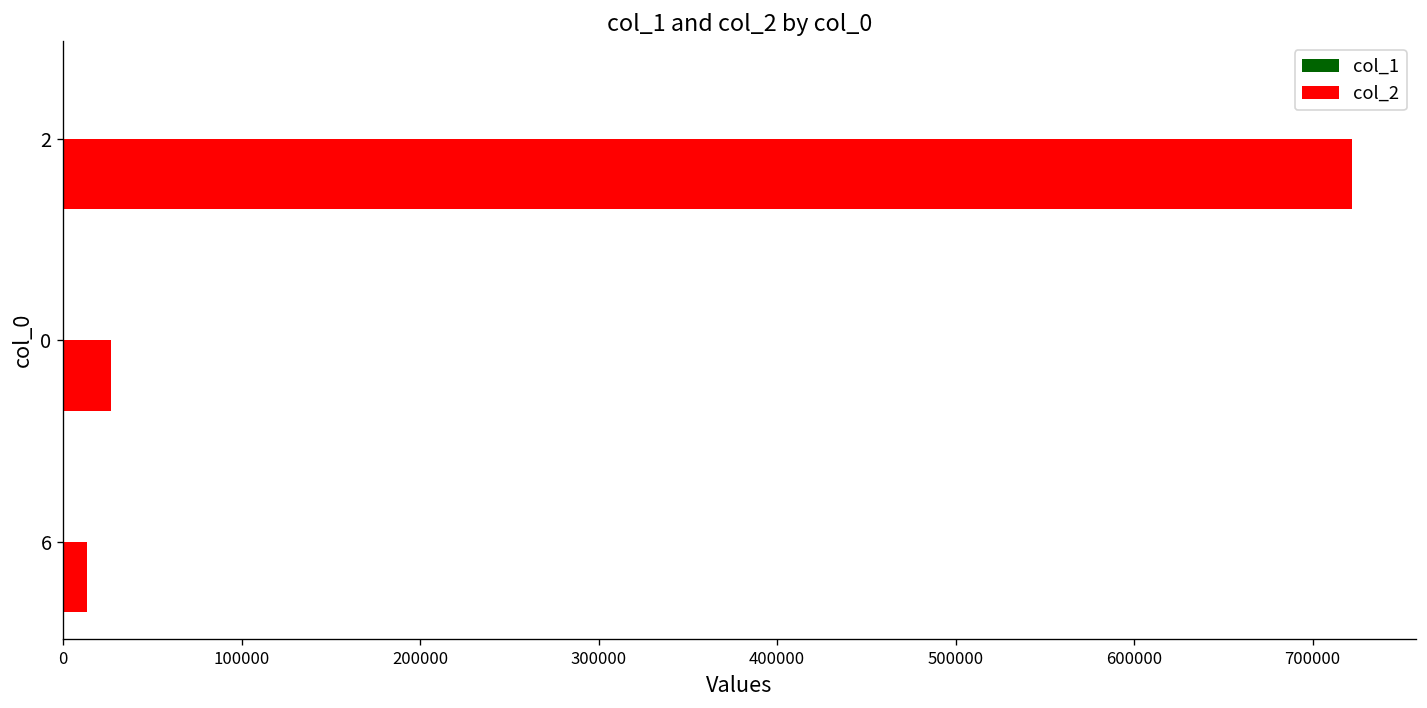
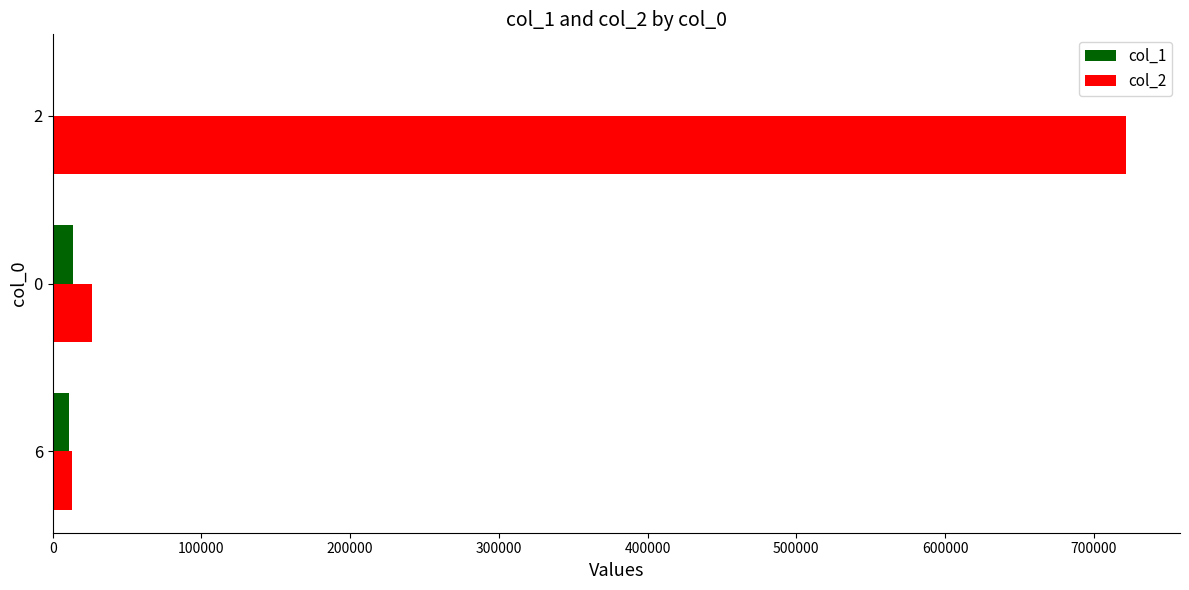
  {
    "col_1": {
-     "0": 1000,
-     "6": 0
+     "0": 14000,
+     "6": 11000
    },
    "col_2": {
      "2": 722000,
      "0": 27000,
      "6": 13000
    }
  }
